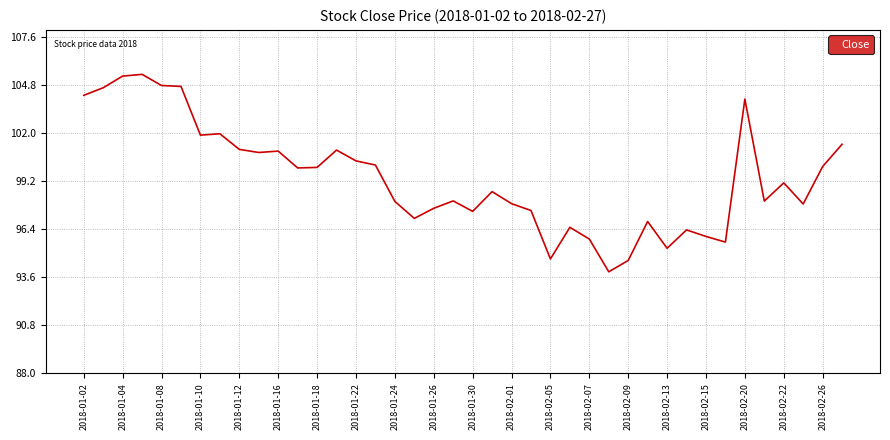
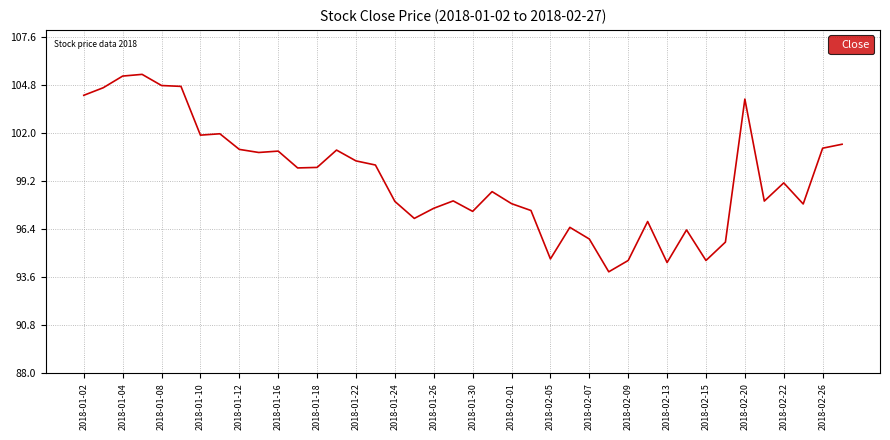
  {
    "2018-01-02": 104.2,
    "2018-01-04": 105.3,
    "2018-01-08": 104.8,
    "2018-01-10": 101.9,
    "2018-01-12": 101.0,
    "2018-01-16": 100.9,
    "2018-01-18": 100.0,
    "2018-01-22": 100.4,
    "2018-01-24": 98.0,
    "2018-01-26": 97.6,
    "2018-01-30": 97.4,
    "2018-02-01": 97.9,
    "2018-02-05": 94.7,
    "2018-02-07": 95.8,
    "2018-02-09": 94.6,
-   "2018-02-13": 95.3,
-   "2018-02-15": 96.0,
+   "2018-02-13": 94.5,
+   "2018-02-15": 94.6,
    "2018-02-20": 104.0,
    "2018-02-22": 99.1,
-   "2018-02-26": 100.0
+   "2018-02-26": 101.1
  }
